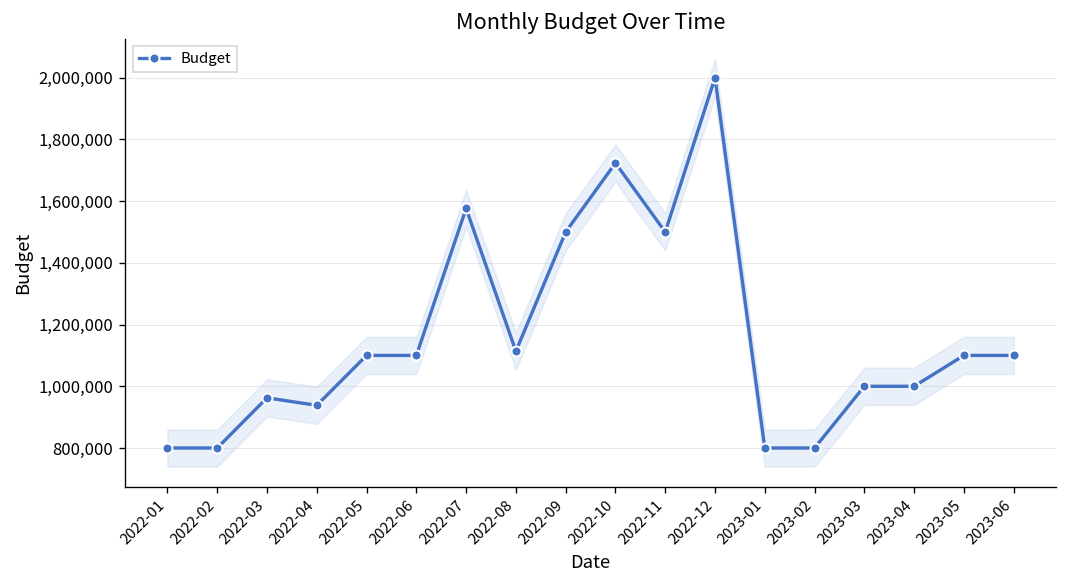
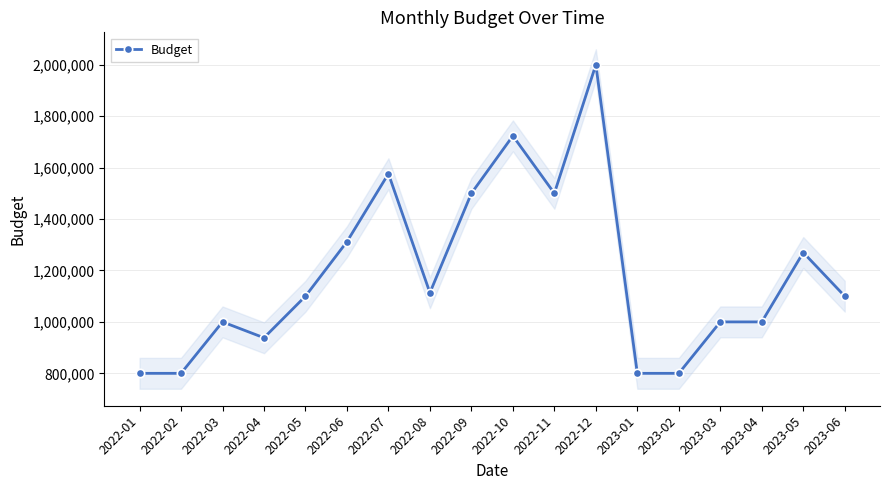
  {
    "Budget": {
      "2022-01": "800,000",
      "2022-02": "800,000",
-     "2022-03": "960,000",
+     "2022-03": "1,000,000",
      "2022-04": "940,000",
      "2022-05": "1,100,000",
-     "2022-06": "1,100,000",
+     "2022-06": "1,310,000",
      "2022-07": "1,580,000",
      "2022-08": "1,110,000",
      "2022-09": "1,500,000",
      "2022-10": "1,720,000",
      "2022-11": "1,500,000",
      "2022-12": "2,000,000",
      "2023-01": "800,000",
      "2023-02": "800,000",
      "2023-03": "1,000,000",
      "2023-04": "1,000,000",
-     "2023-05": "1,100,000",
+     "2023-05": "1,270,000",
      "2023-06": "1,100,000"
    }
  }
